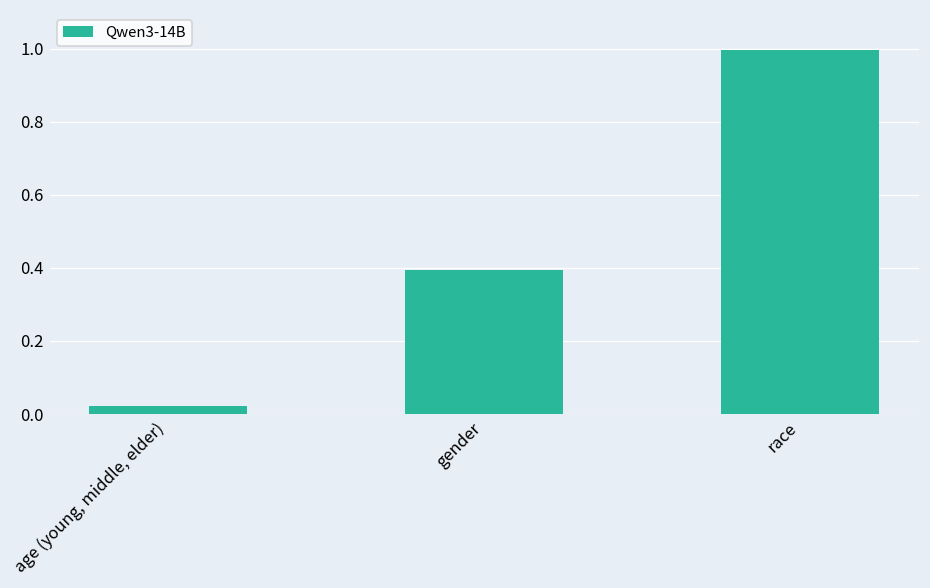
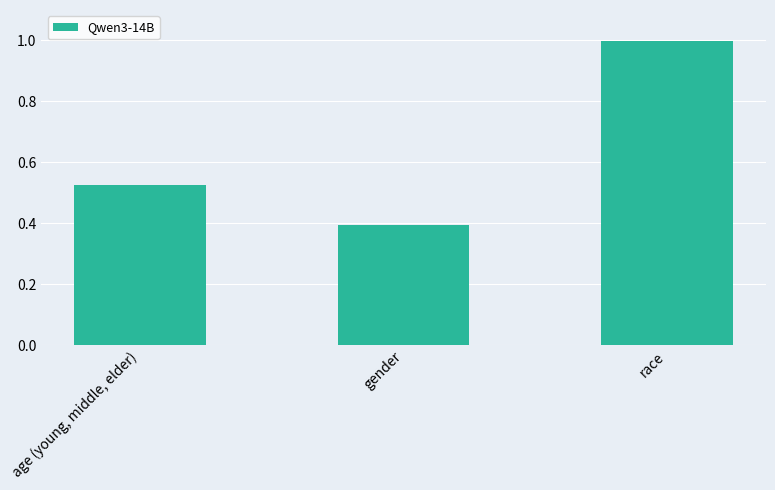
  {
-   "age (young, middle, elder)": 0.02,
+   "age (young, middle, elder)": 0.53,
    "gender": 0.40,
    "race": 1.00
  }
